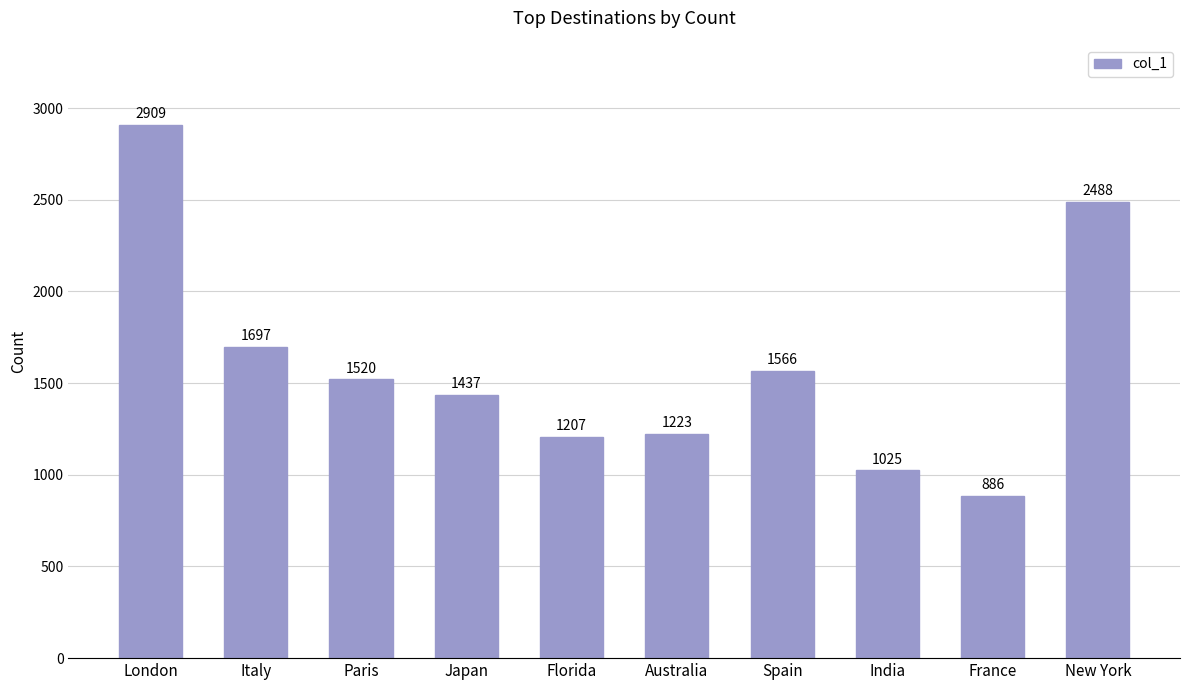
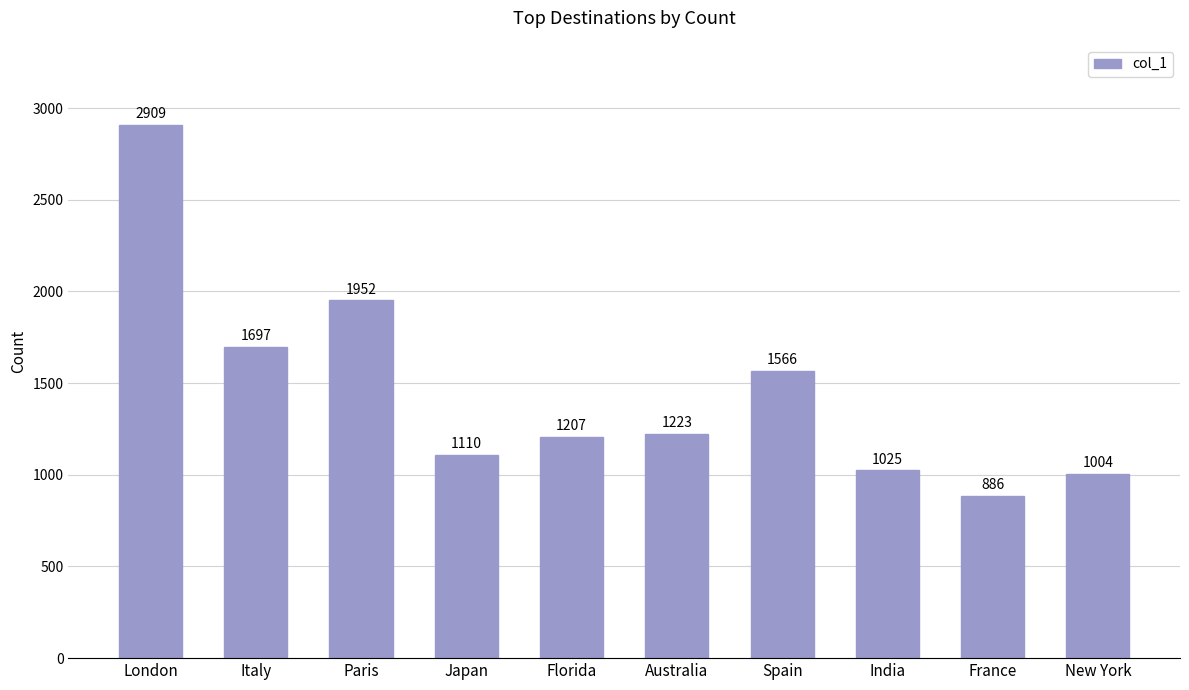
  {
    "London": 2909,
    "Italy": 1697,
-   "Paris": 1520,
-   "Japan": 1437,
+   "Paris": 1952,
+   "Japan": 1110,
    "Florida": 1207,
    "Australia": 1223,
    "Spain": 1566,
    "India": 1025,
    "France": 886,
-   "New York": 2488
+   "New York": 1004
  }
